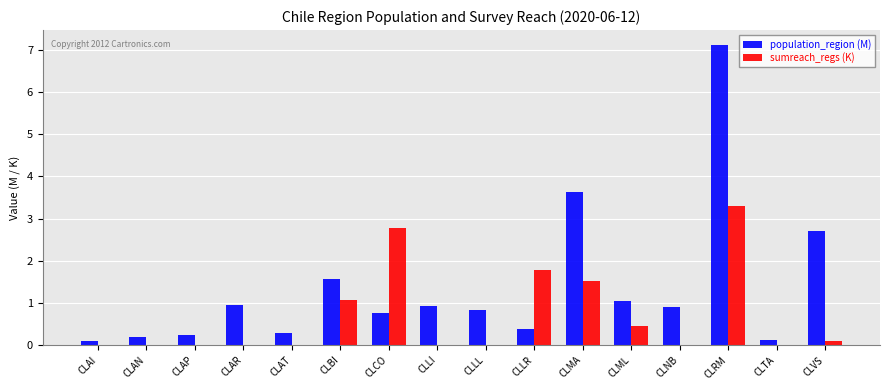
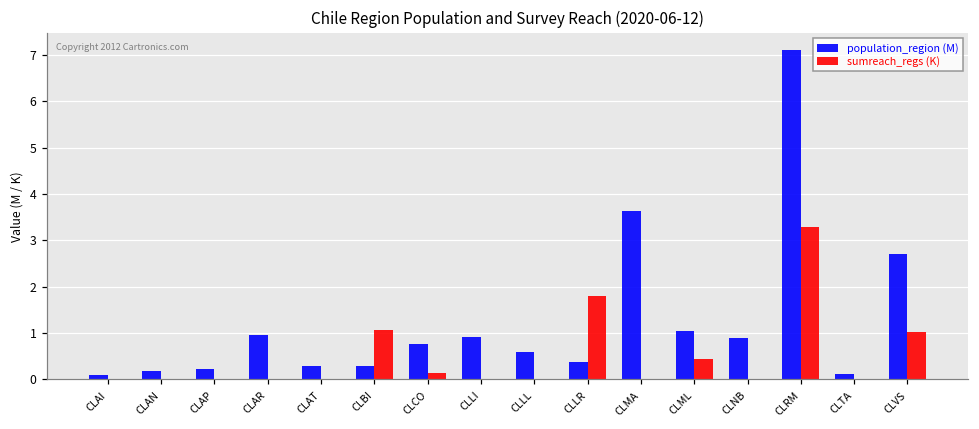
  {
    "population_region (M)": {
      "CLAI": 0.1,
      "CLAN": 0.2,
      "CLAP": 0.2,
      "CLAR": 1.0,
      "CLAT": 0.3,
-     "CLBI": 1.6,
+     "CLBI": 0.3,
      "CLCO": 0.8,
      "CLLI": 0.9,
-     "CLLL": 0.8,
+     "CLLL": 0.6,
      "CLLR": 0.4,
      "CLMA": 3.6,
      "CLML": 1.0,
      "CLNB": 0.9,
      "CLRM": 7.1,
      "CLTA": 0.1,
      "CLVS": 2.7
    },
    "sumreach_regs (K)": {
      "CLAI": 0.0,
      "CLAN": 0.0,
      "CLAP": 0.0,
      "CLAR": 0.0,
      "CLAT": 0.0,
      "CLBI": 1.1,
-     "CLCO": 2.8,
+     "CLCO": 0.1,
      "CLLI": 0.0,
      "CLLL": 0.0,
      "CLLR": 1.8,
-     "CLMA": 1.5,
+     "CLMA": 0.0,
      "CLML": 0.4,
      "CLNB": 0.0,
      "CLRM": 3.3,
      "CLTA": 0.0,
-     "CLVS": 0.1
+     "CLVS": 1.0
    }
  }
